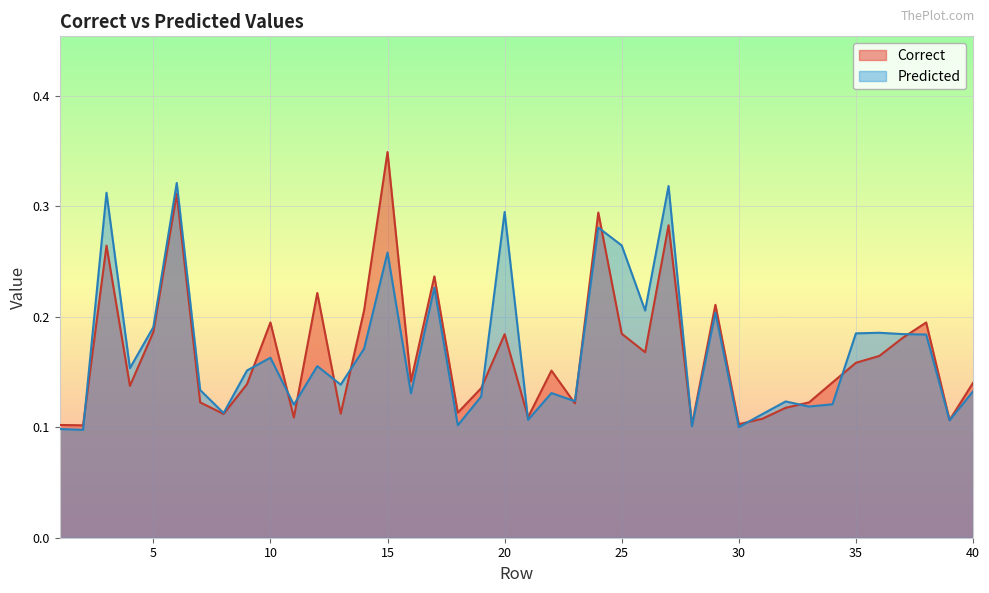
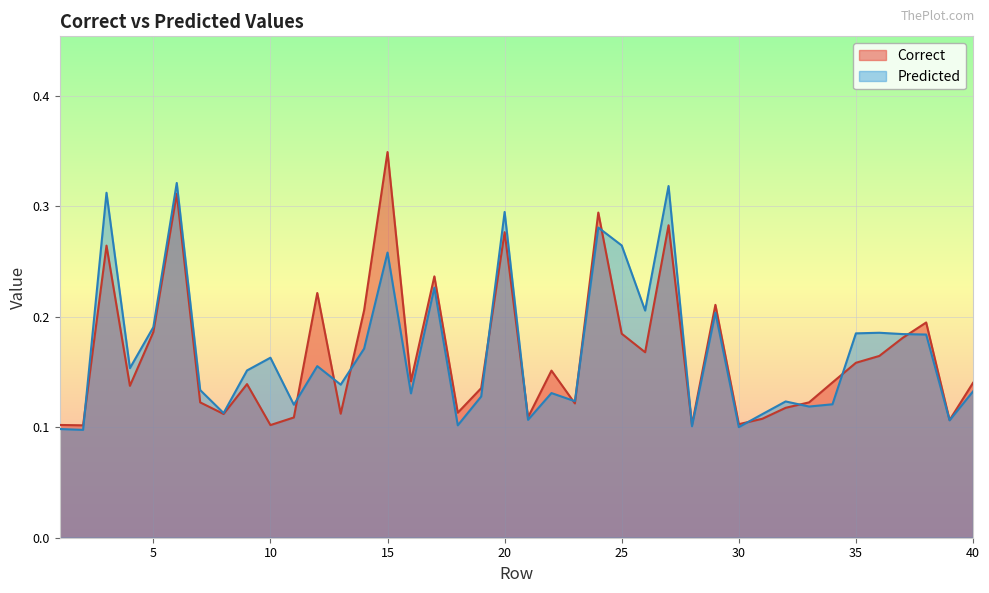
  {
    "Correct": {
      "5": 0.186,
-     "10": 0.195,
+     "10": 0.102,
      "15": 0.349,
-     "20": 0.184,
+     "20": 0.276,
      "25": 0.185,
      "30": 0.103,
      "35": 0.158,
      "40": 0.140
    },
    "Predicted": {
      "5": 0.190,
      "10": 0.163,
      "15": 0.258,
      "20": 0.295,
      "25": 0.264,
      "30": 0.100,
      "35": 0.185,
      "40": 0.132
    }
  }
